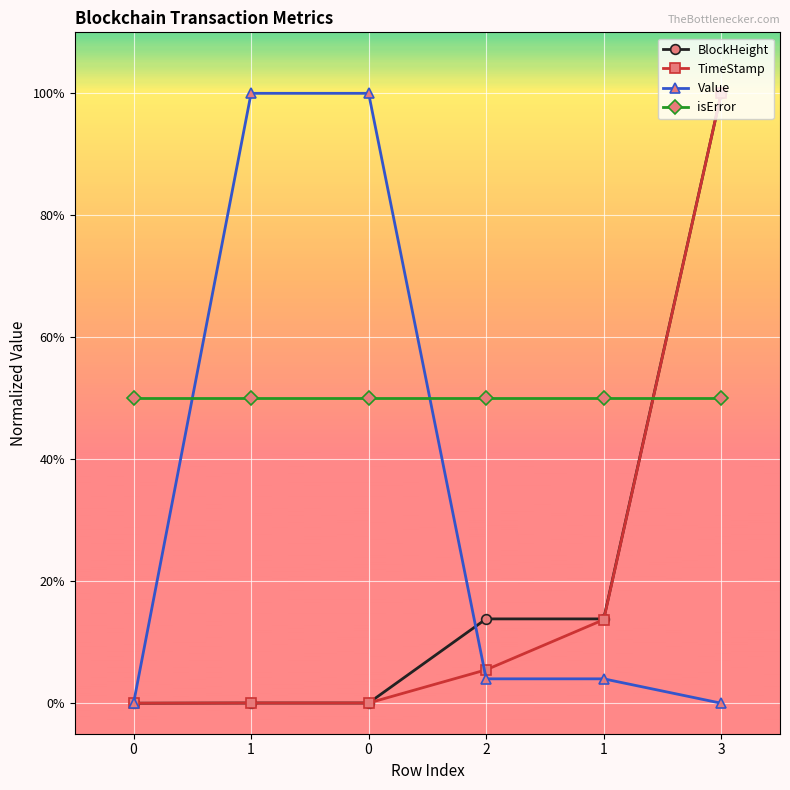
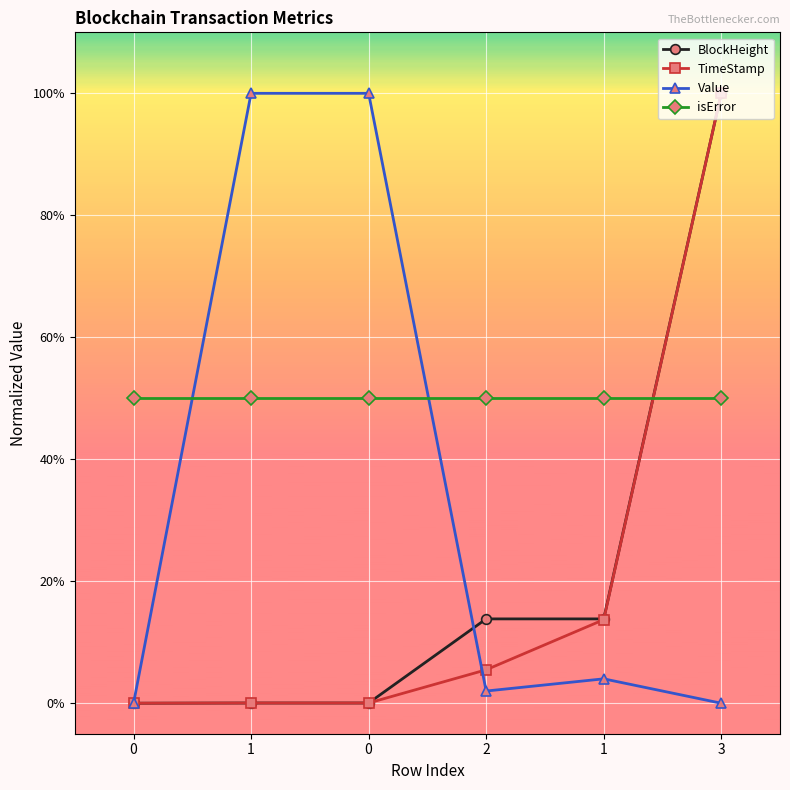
  {
    "BlockHeight": {
      "2": "14%"
    },
    "TimeStamp": {
      "2": "5%"
    },
    "Value": {
-     "2": "4%",
+     "2": "2%",
      "3": "0%"
    },
    "isError": {
      "2": "50%",
      "3": "50%"
    }
  }
